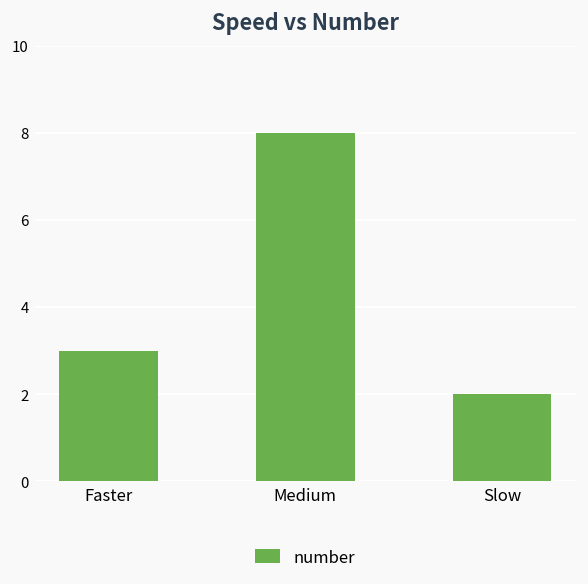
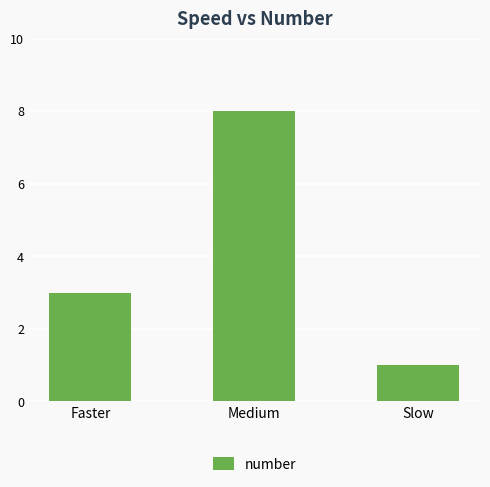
  {
    "Faster": 3,
    "Medium": 8,
-   "Slow": 2
+   "Slow": 1
  }
